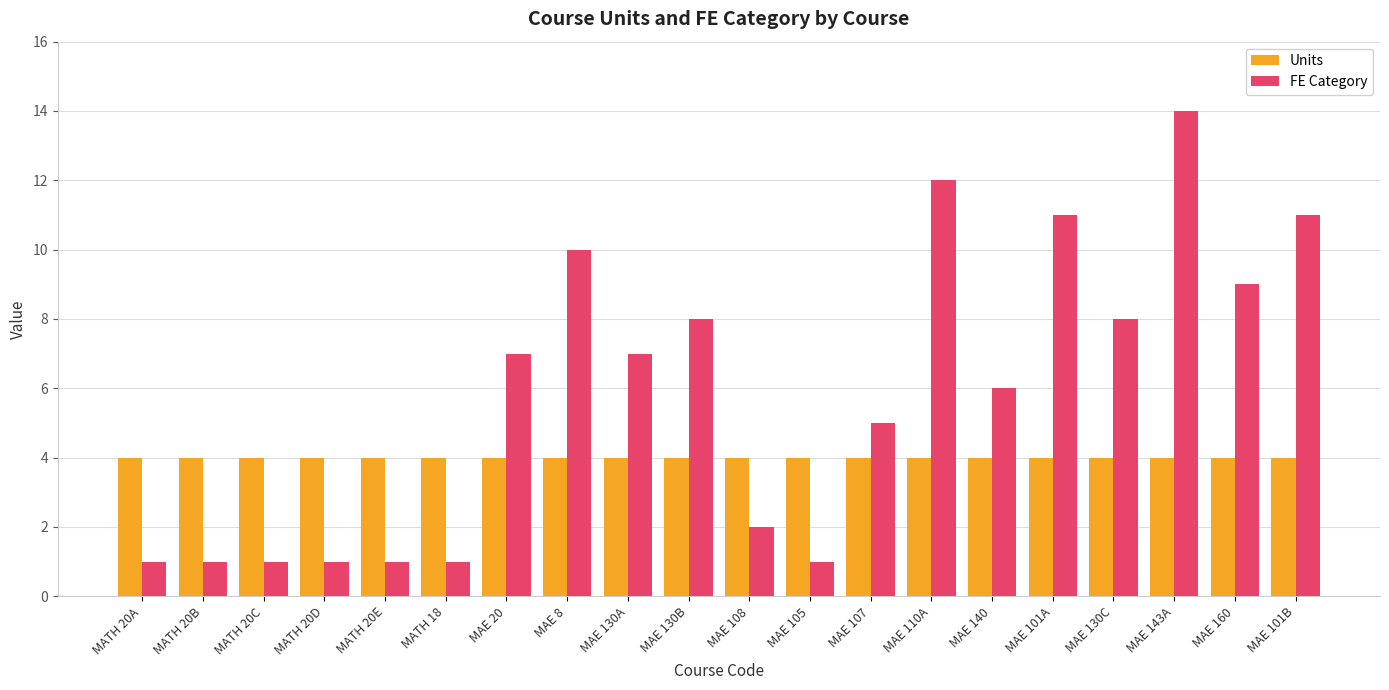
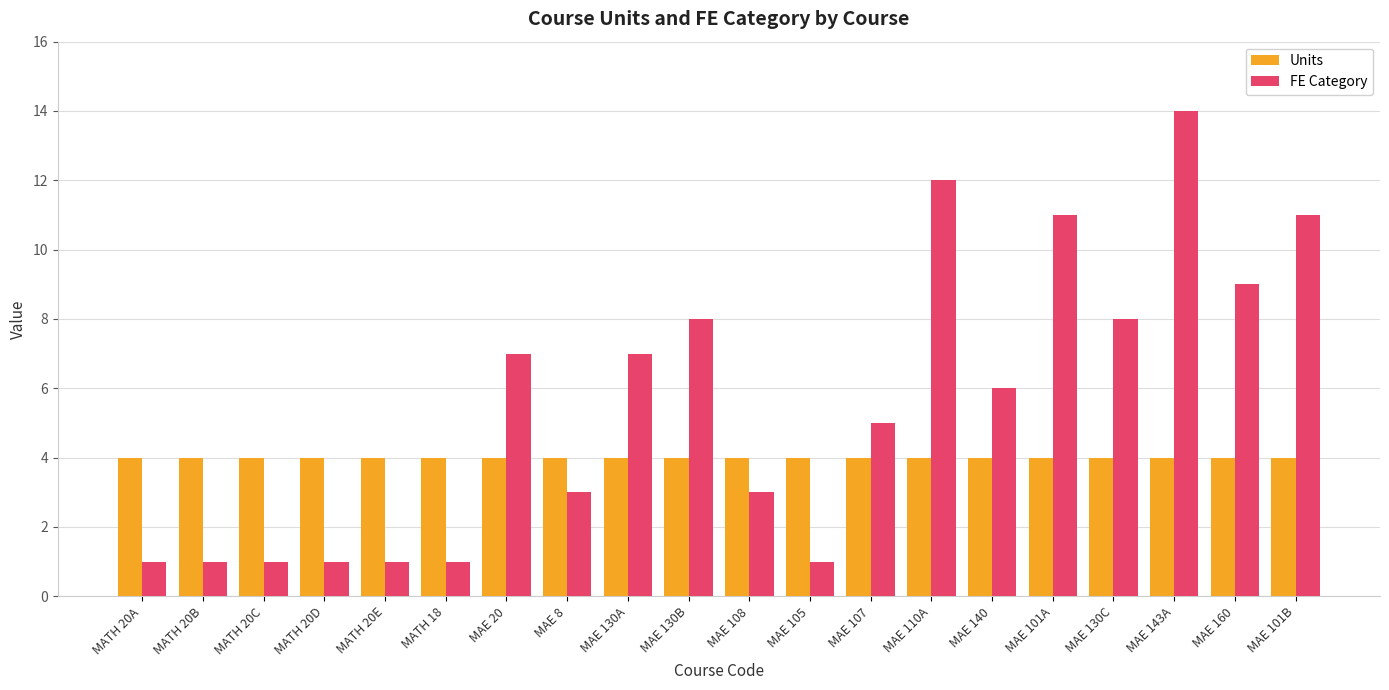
  {
    "Units": {
      "MATH 20A": 4,
      "MATH 20B": 4,
      "MATH 20C": 4,
      "MATH 20D": 4,
      "MATH 20E": 4,
      "MATH 18": 4,
      "MAE 20": 4,
      "MAE 8": 4,
      "MAE 130A": 4,
      "MAE 130B": 4,
      "MAE 108": 4,
      "MAE 105": 4,
      "MAE 107": 4,
      "MAE 110A": 4,
      "MAE 140": 4,
      "MAE 101A": 4,
      "MAE 130C": 4,
      "MAE 143A": 4,
      "MAE 160": 4,
      "MAE 101B": 4
    },
    "FE Category": {
      "MATH 20A": 1,
      "MATH 20B": 1,
      "MATH 20C": 1,
      "MATH 20D": 1,
      "MATH 20E": 1,
      "MATH 18": 1,
      "MAE 20": 7,
-     "MAE 8": 10,
+     "MAE 8": 3,
      "MAE 130A": 7,
      "MAE 130B": 8,
-     "MAE 108": 2,
+     "MAE 108": 3,
      "MAE 105": 1,
      "MAE 107": 5,
      "MAE 110A": 12,
      "MAE 140": 6,
      "MAE 101A": 11,
      "MAE 130C": 8,
      "MAE 143A": 14,
      "MAE 160": 9,
      "MAE 101B": 11
    }
  }
